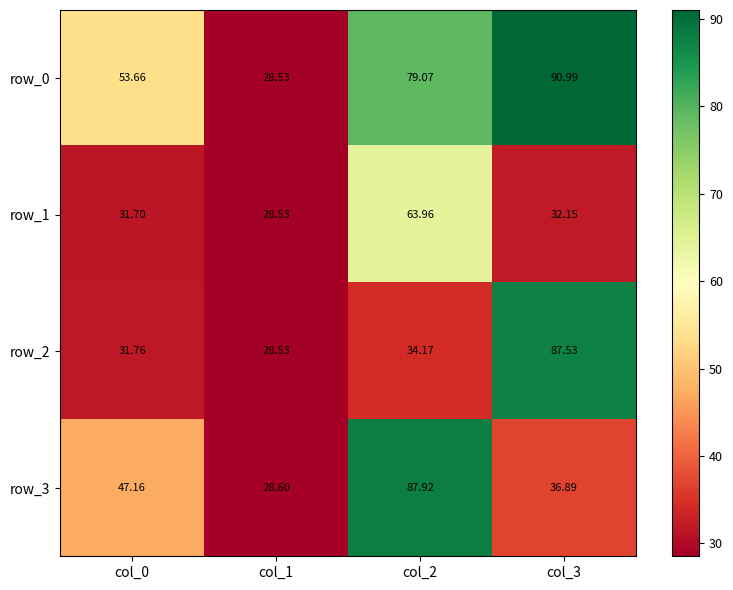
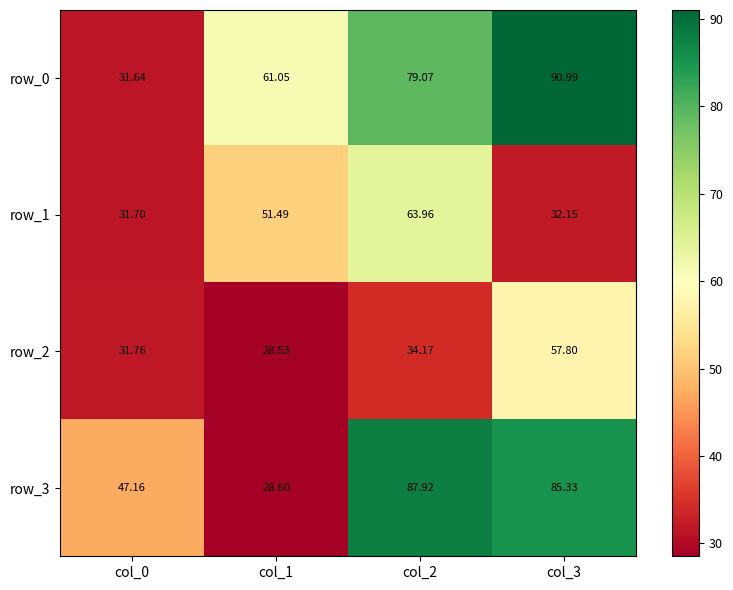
  {
    "row_0": {
-     "col_0": 53.66,
-     "col_1": 28.53,
+     "col_0": 31.64,
+     "col_1": 61.05,
      "col_2": 79.07,
      "col_3": 90.99
    },
    "row_1": {
      "col_0": 31.70,
-     "col_1": 28.53,
+     "col_1": 51.49,
      "col_2": 63.96,
      "col_3": 32.15
    },
    "row_2": {
      "col_0": 31.76,
      "col_1": 28.53,
      "col_2": 34.17,
-     "col_3": 87.53
+     "col_3": 57.80
    },
    "row_3": {
      "col_0": 47.16,
      "col_1": 28.60,
      "col_2": 87.92,
-     "col_3": 36.89
+     "col_3": 85.33
    }
  }
